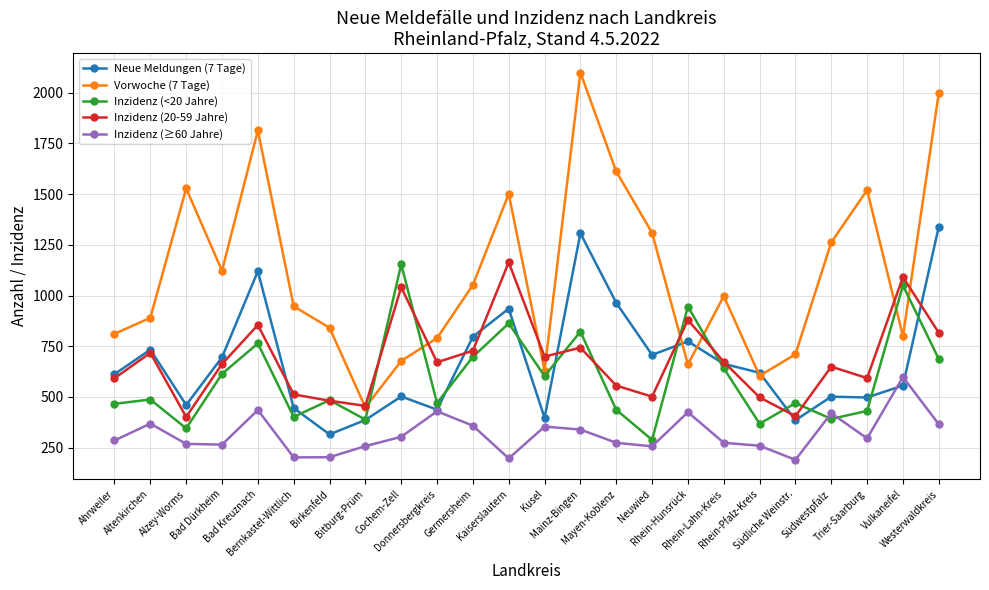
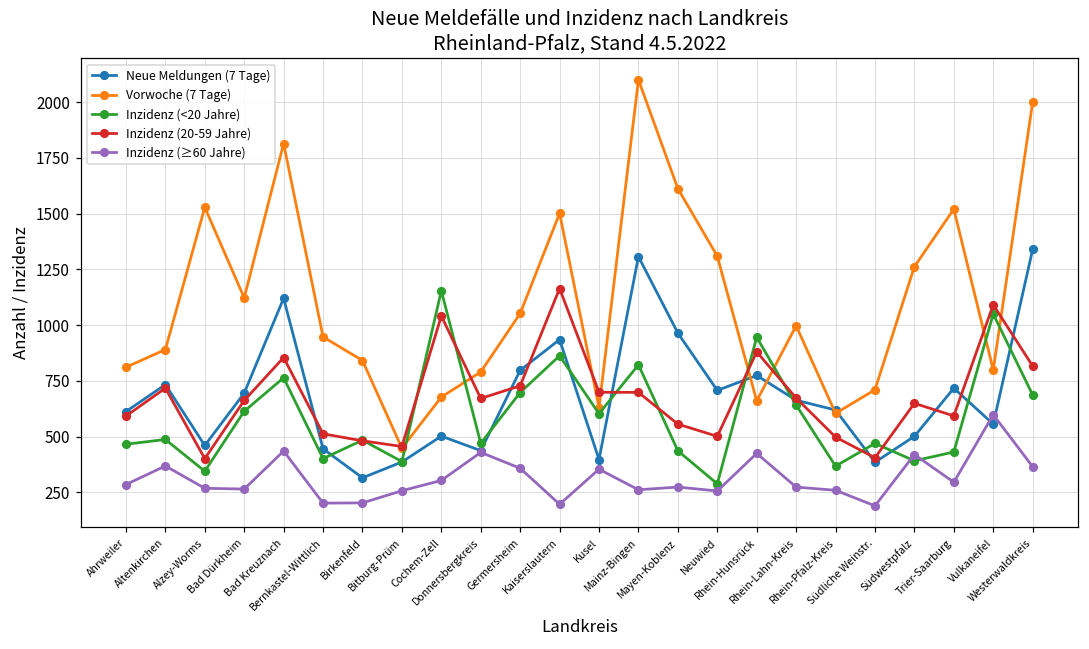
  {
    "Neue Meldungen (7 Tage)": {
      "Ahrweiler": 610,
      "Altenkirchen": 730,
      "Alzey-Worms": 460,
      "Bad Dürkheim": 700,
      "Bad Kreuznach": 1120,
      "Bernkastel-Wittlich": 450,
      "Birkenfeld": 320,
      "Cochem-Zell": 500,
      "Germersheim": 800,
      "Kaiserslautern": 940,
      "Kusel": 400,
      "Mainz-Bingen": 1310,
      "Mayen-Koblenz": 960,
      "Neuwied": 710,
      "Rhein-Hunsrück": 770,
      "Rhein-Pfalz-Kreis": 620,
      "Südliche Weinstr.": 390,
      "Südwestpfalz": 500,
-     "Trier-Saarburg": 500,
+     "Trier-Saarburg": 720,
      "Vulkaneifel": 560,
      "Westerwaldkreis": 1340
    },
    "Vorwoche (7 Tage)": {
      "Ahrweiler": 810,
      "Altenkirchen": 890,
      "Alzey-Worms": 1530,
      "Bad Dürkheim": 1120,
      "Bad Kreuznach": 1810,
      "Bernkastel-Wittlich": 950,
      "Birkenfeld": 840,
      "Cochem-Zell": 680,
      "Donnersbergkreis": 790,
      "Germersheim": 1050,
      "Kaiserslautern": 1500,
      "Kusel": 630,
      "Mainz-Bingen": 2100,
      "Mayen-Koblenz": 1610,
      "Neuwied": 1310,
      "Rhein-Hunsrück": 660,
      "Rhein-Lahn-Kreis": 1000,
      "Rhein-Pfalz-Kreis": 600,
      "Südliche Weinstr.": 710,
      "Südwestpfalz": 1260,
      "Trier-Saarburg": 1520,
      "Vulkaneifel": 800,
      "Westerwaldkreis": 2000
    },
    "Inzidenz (<20 Jahre)": {
      "Ahrweiler": 470,
      "Altenkirchen": 490,
      "Alzey-Worms": 340,
      "Bad Dürkheim": 610,
      "Bad Kreuznach": 760,
      "Bernkastel-Wittlich": 400,
      "Cochem-Zell": 1150,
      "Donnersbergkreis": 470,
      "Germersheim": 700,
      "Kaiserslautern": 860,
      "Kusel": 600,
      "Mainz-Bingen": 820,
      "Mayen-Koblenz": 440,
      "Neuwied": 290,
      "Rhein-Hunsrück": 950,
      "Rhein-Lahn-Kreis": 640,
      "Rhein-Pfalz-Kreis": 370,
      "Südliche Weinstr.": 470,
      "Südwestpfalz": 390,
      "Trier-Saarburg": 430,
      "Vulkaneifel": 1050,
      "Westerwaldkreis": 690
    },
    "Inzidenz (20-59 Jahre)": {
      "Ahrweiler": 590,
      "Altenkirchen": 720,
      "Alzey-Worms": 400,
      "Bad Dürkheim": 660,
      "Bad Kreuznach": 850,
      "Bernkastel-Wittlich": 510,
      "Cochem-Zell": 1040,
      "Donnersbergkreis": 670,
      "Germersheim": 730,
      "Kaiserslautern": 1160,
      "Kusel": 700,
-     "Mainz-Bingen": 740,
+     "Mainz-Bingen": 700,
      "Mayen-Koblenz": 560,
      "Neuwied": 500,
      "Rhein-Hunsrück": 880,
      "Rhein-Pfalz-Kreis": 500,
      "Südliche Weinstr.": 410,
      "Südwestpfalz": 650,
      "Trier-Saarburg": 590,
      "Vulkaneifel": 1090,
      "Westerwaldkreis": 820
    },
    "Inzidenz (≥60 Jahre)": {
      "Ahrweiler": 280,
      "Altenkirchen": 370,
      "Alzey-Worms": 270,
      "Bad Dürkheim": 260,
      "Bad Kreuznach": 440,
      "Bernkastel-Wittlich": 200,
      "Birkenfeld": 200,
      "Bitburg-Prüm": 260,
      "Cochem-Zell": 300,
      "Germersheim": 360,
      "Kaiserslautern": 200,
      "Kusel": 350,
-     "Mainz-Bingen": 340,
+     "Mainz-Bingen": 260,
      "Mayen-Koblenz": 270,
      "Neuwied": 260,
      "Rhein-Hunsrück": 420,
      "Rhein-Lahn-Kreis": 270,
      "Rhein-Pfalz-Kreis": 260,
      "Südliche Weinstr.": 190,
      "Südwestpfalz": 420,
      "Trier-Saarburg": 300,
      "Vulkaneifel": 600,
      "Westerwaldkreis": 370
    }
  }
